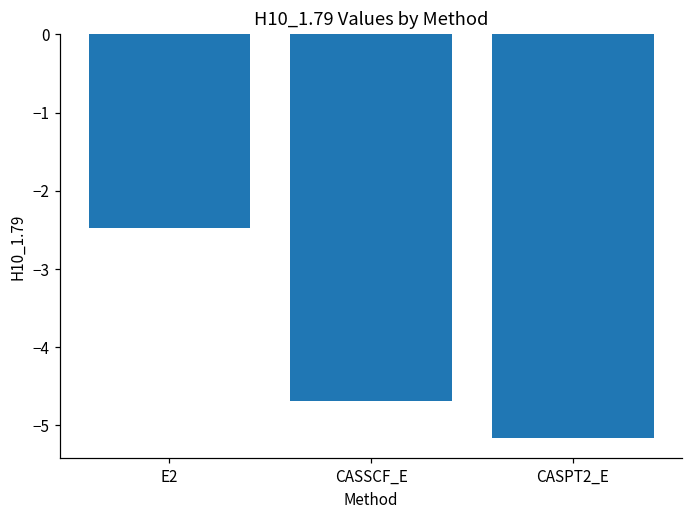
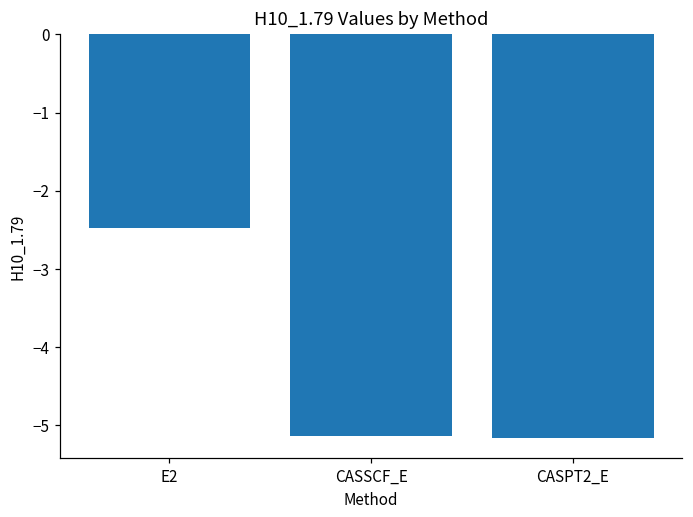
  {
    "E2": -2.5,
-   "CASSCF_E": -4.7,
+   "CASSCF_E": -5.1,
    "CASPT2_E": -5.2
  }
